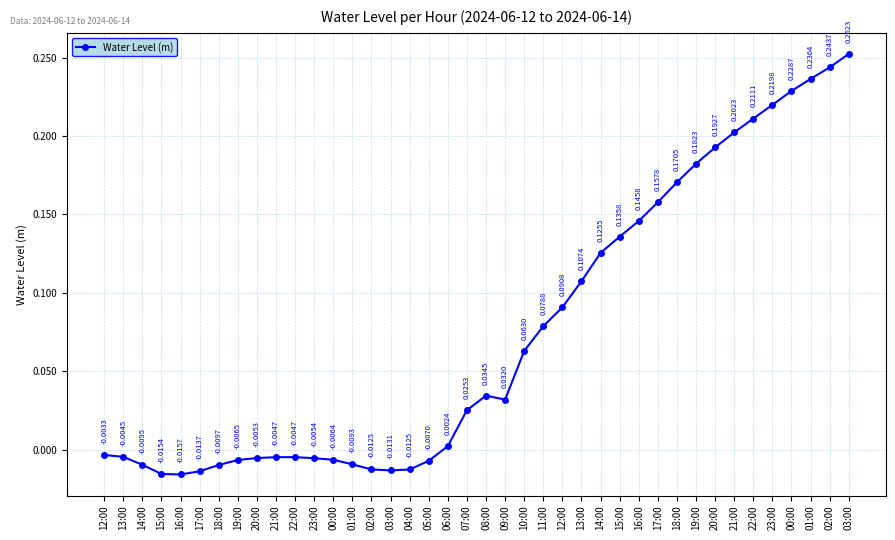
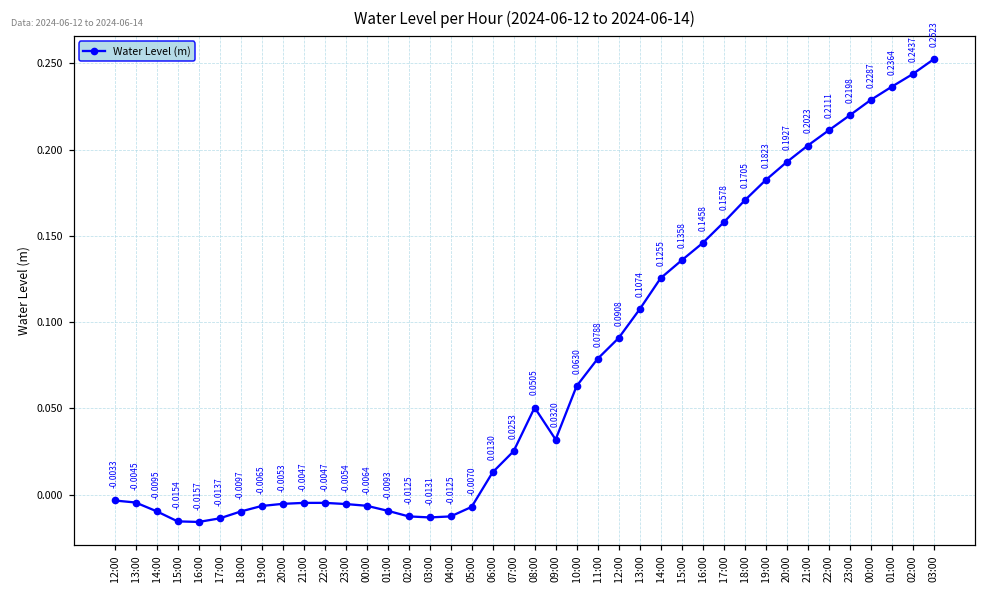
  {
    "04:00": -0.0125,
    "05:00": -0.0070,
-   "06:00": 0.0024,
+   "06:00": 0.0130,
    "07:00": 0.0253,
-   "08:00": 0.0345,
+   "08:00": 0.0505,
    "09:00": 0.0320,
    "10:00": 0.0630,
    "11:00": 0.0788
  }
